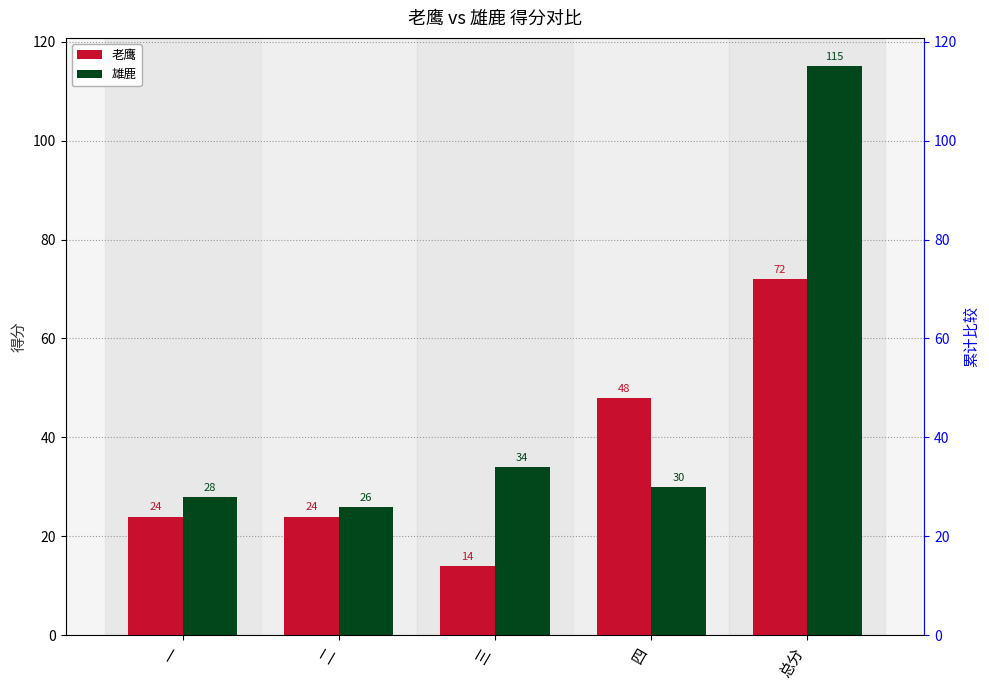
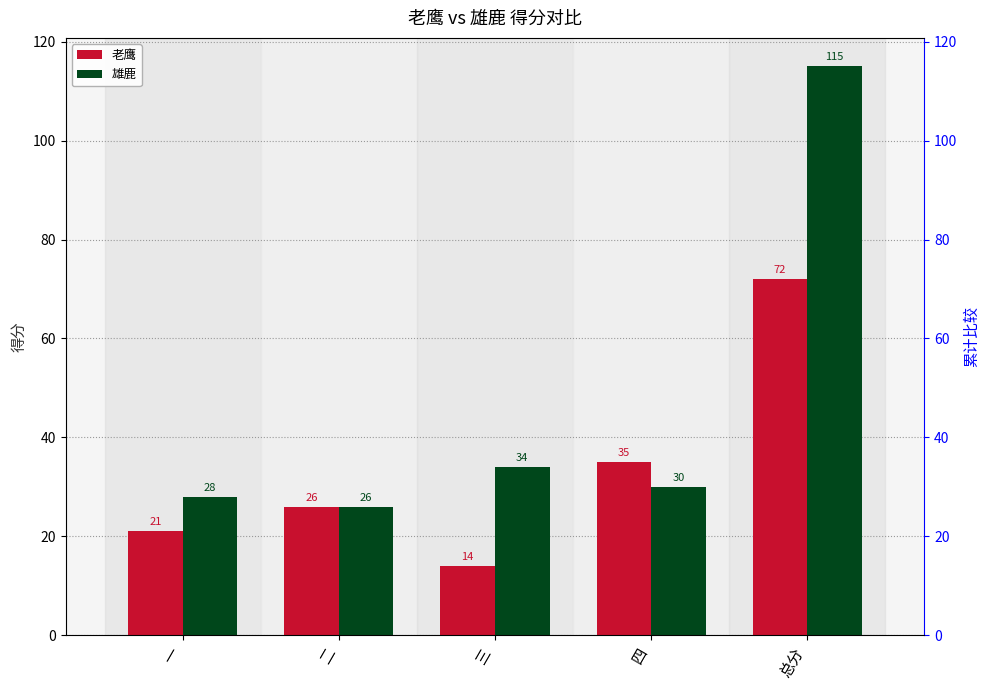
  {
    "老鹰": {
-     "一": 24,
-     "二": 24,
+     "一": 21,
+     "二": 26,
      "三": 14,
-     "四": 48,
+     "四": 35,
      "总分": 72
    },
    "雄鹿": {
      "一": 28,
      "二": 26,
      "三": 34,
      "四": 30,
      "总分": 115
    }
  }
